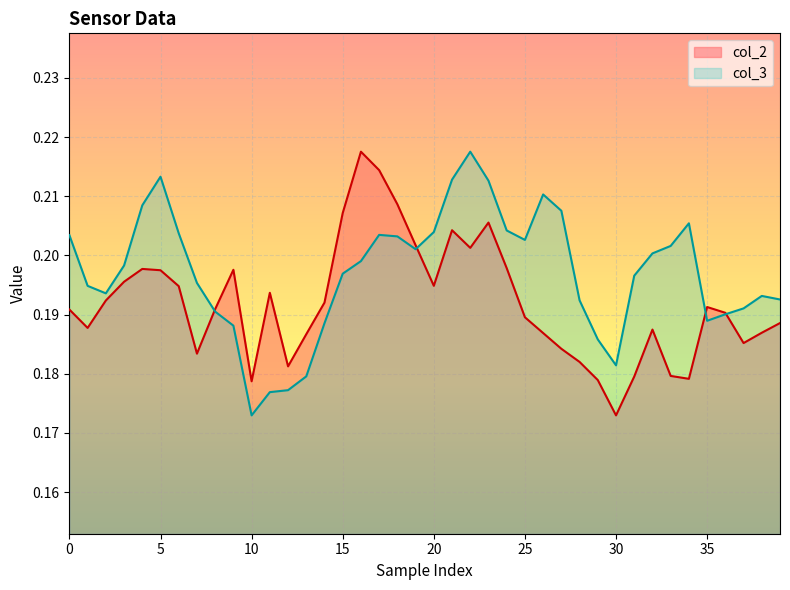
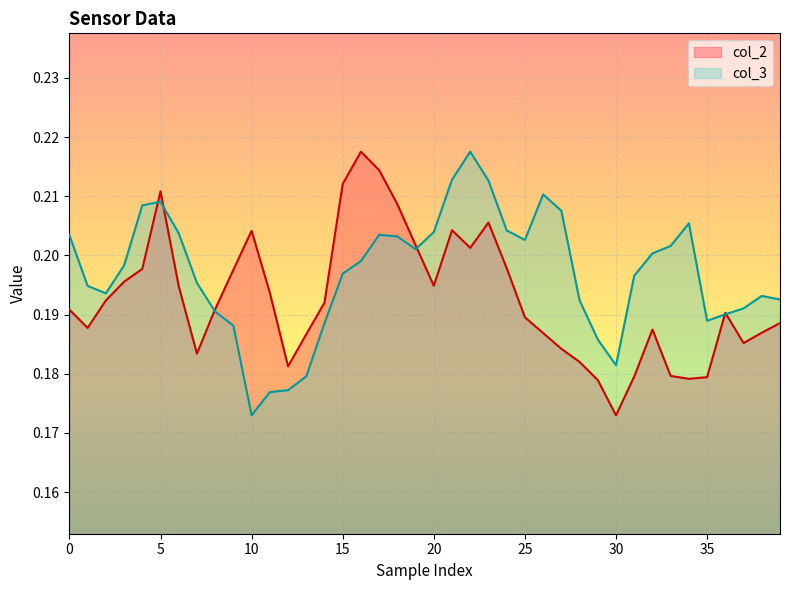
  {
    "col_2": {
      "0": 0.191,
-     "5": 0.198,
-     "10": 0.179,
-     "15": 0.207,
+     "5": 0.211,
+     "10": 0.204,
+     "15": 0.212,
      "20": 0.195,
      "25": 0.190,
      "30": 0.173,
-     "35": 0.191
+     "35": 0.179
    },
    "col_3": {
      "0": 0.203,
-     "5": 0.213,
+     "5": 0.209,
      "10": 0.173,
      "15": 0.197,
      "20": 0.204,
      "25": 0.203,
      "30": 0.181,
      "35": 0.189
    }
  }
